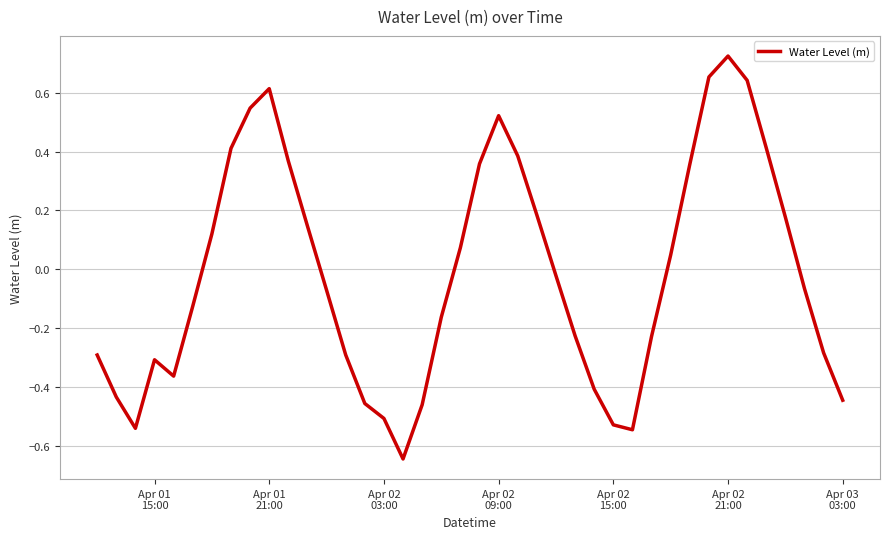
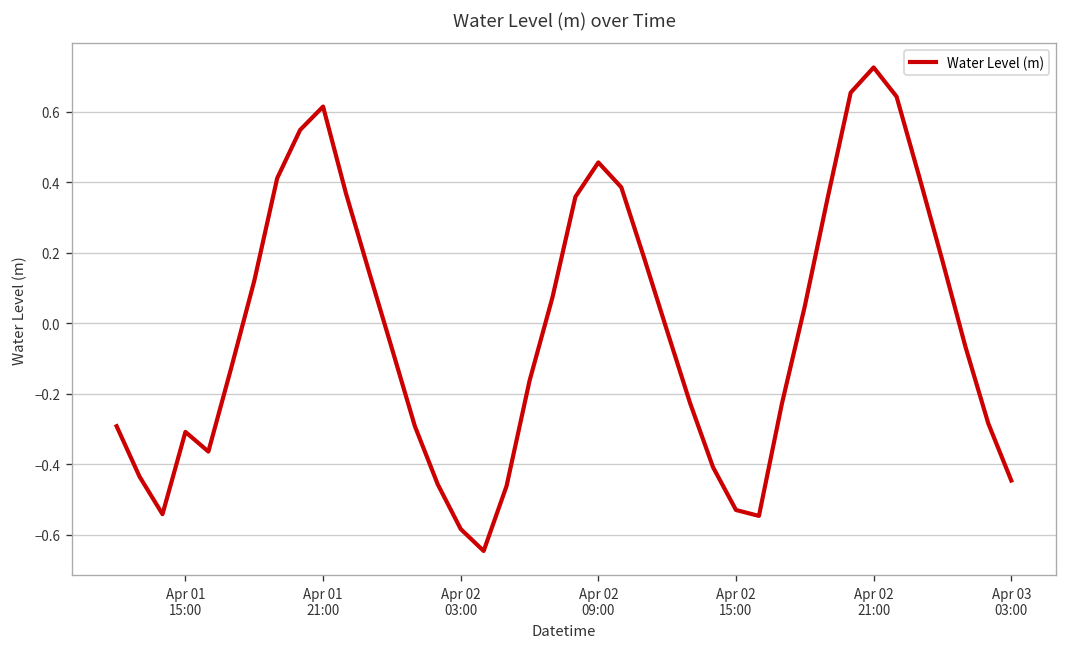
  {
    "Apr 01 15:00": -0.31,
    "Apr 01 21:00": 0.61,
-   "Apr 02 03:00": -0.51,
-   "Apr 02 09:00": 0.52,
+   "Apr 02 03:00": -0.58,
+   "Apr 02 09:00": 0.46,
    "Apr 02 15:00": -0.53,
    "Apr 02 21:00": 0.73,
    "Apr 03 03:00": -0.45
  }
